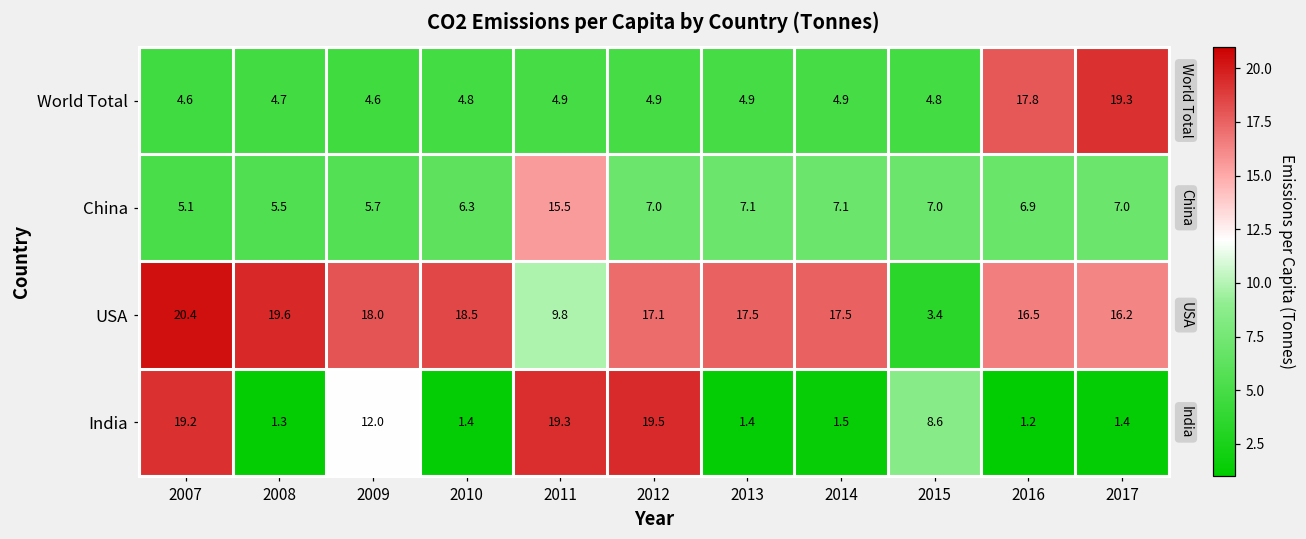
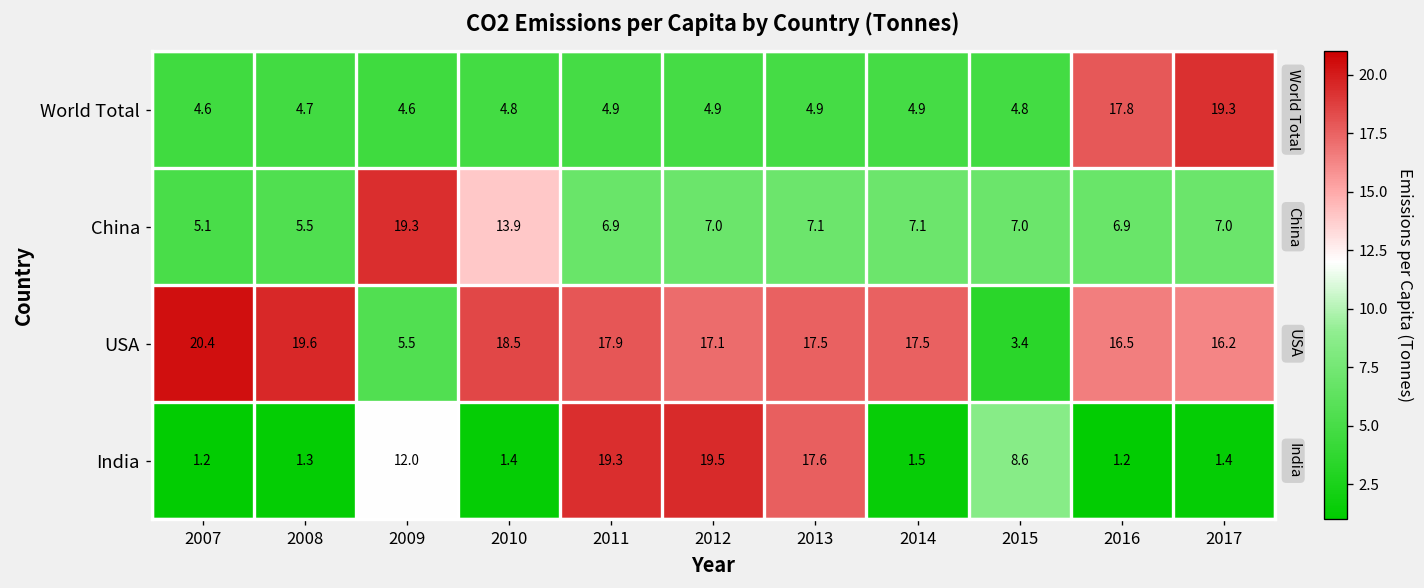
  {
    "World Total": {
      "2007": 4.6,
      "2008": 4.7,
      "2009": 4.6,
      "2010": 4.8,
      "2011": 4.9,
      "2012": 4.9,
      "2013": 4.9,
      "2014": 4.9,
      "2015": 4.8,
      "2016": 17.8,
      "2017": 19.3
    },
    "China": {
      "2007": 5.1,
      "2008": 5.5,
-     "2009": 5.7,
-     "2010": 6.3,
-     "2011": 15.5,
+     "2009": 19.3,
+     "2010": 13.9,
+     "2011": 6.9,
      "2012": 7.0,
      "2013": 7.1,
      "2014": 7.1,
      "2015": 7.0,
      "2016": 6.9,
      "2017": 7.0
    },
    "USA": {
      "2007": 20.4,
      "2008": 19.6,
-     "2009": 18.0,
+     "2009": 5.5,
      "2010": 18.5,
-     "2011": 9.8,
+     "2011": 17.9,
      "2012": 17.1,
      "2013": 17.5,
      "2014": 17.5,
      "2015": 3.4,
      "2016": 16.5,
      "2017": 16.2
    },
    "India": {
-     "2007": 19.2,
+     "2007": 1.2,
      "2008": 1.3,
      "2009": 12.0,
      "2010": 1.4,
      "2011": 19.3,
      "2012": 19.5,
-     "2013": 1.4,
+     "2013": 17.6,
      "2014": 1.5,
      "2015": 8.6,
      "2016": 1.2,
      "2017": 1.4
    }
  }
